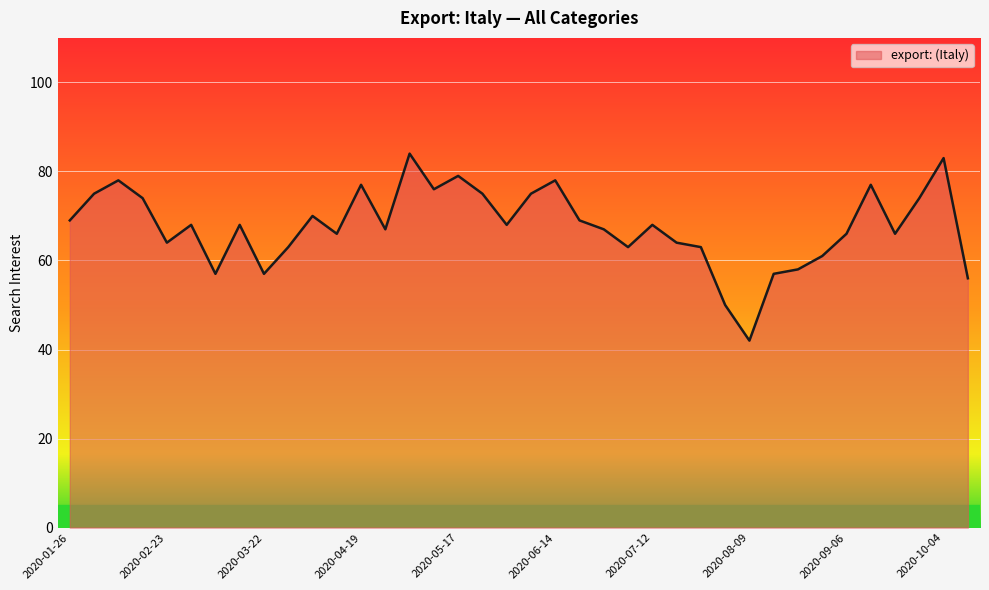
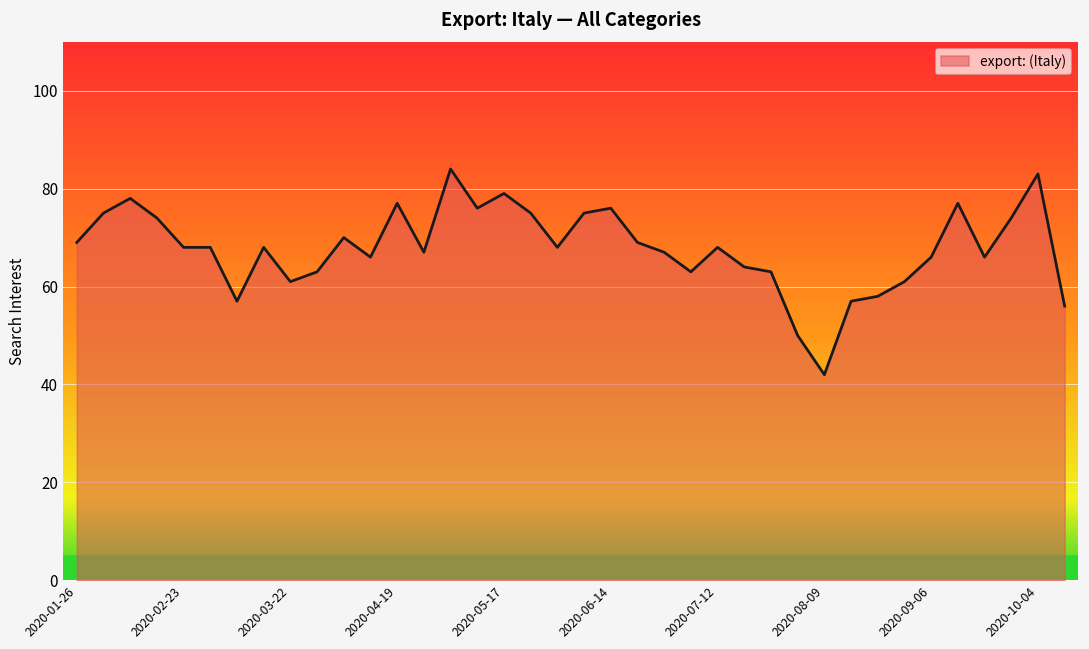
  {
    "2020-01-26": 69,
-   "2020-02-23": 64,
-   "2020-03-22": 57,
+   "2020-02-23": 68,
+   "2020-03-22": 61,
    "2020-04-19": 77,
    "2020-05-17": 79,
-   "2020-06-14": 78,
+   "2020-06-14": 76,
    "2020-07-12": 68,
    "2020-08-09": 42,
    "2020-09-06": 66,
    "2020-10-04": 83
  }
